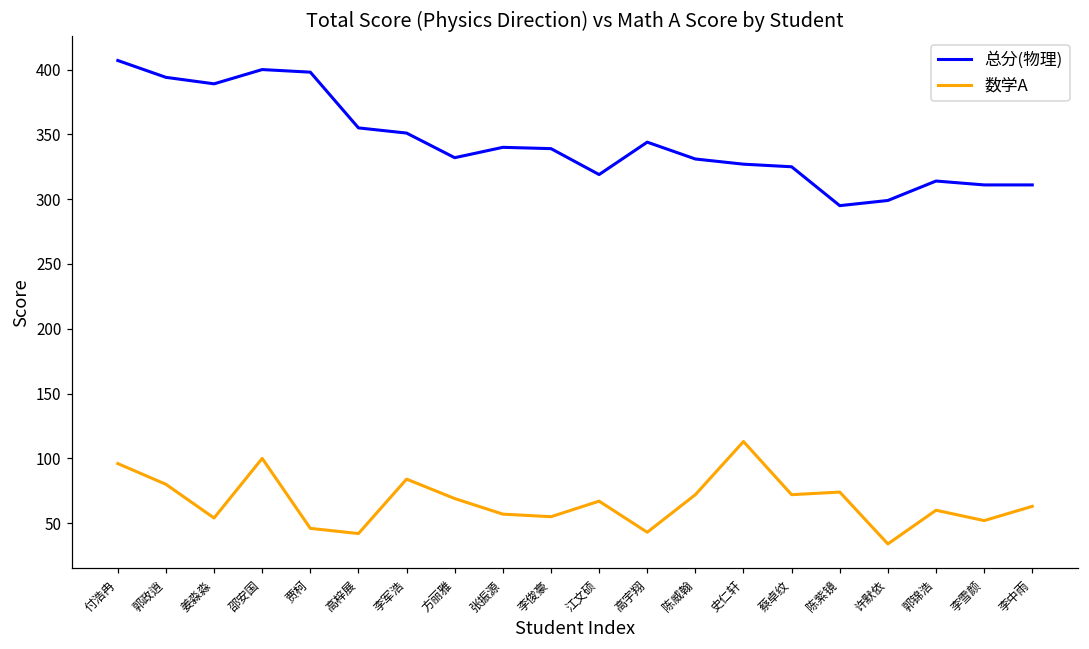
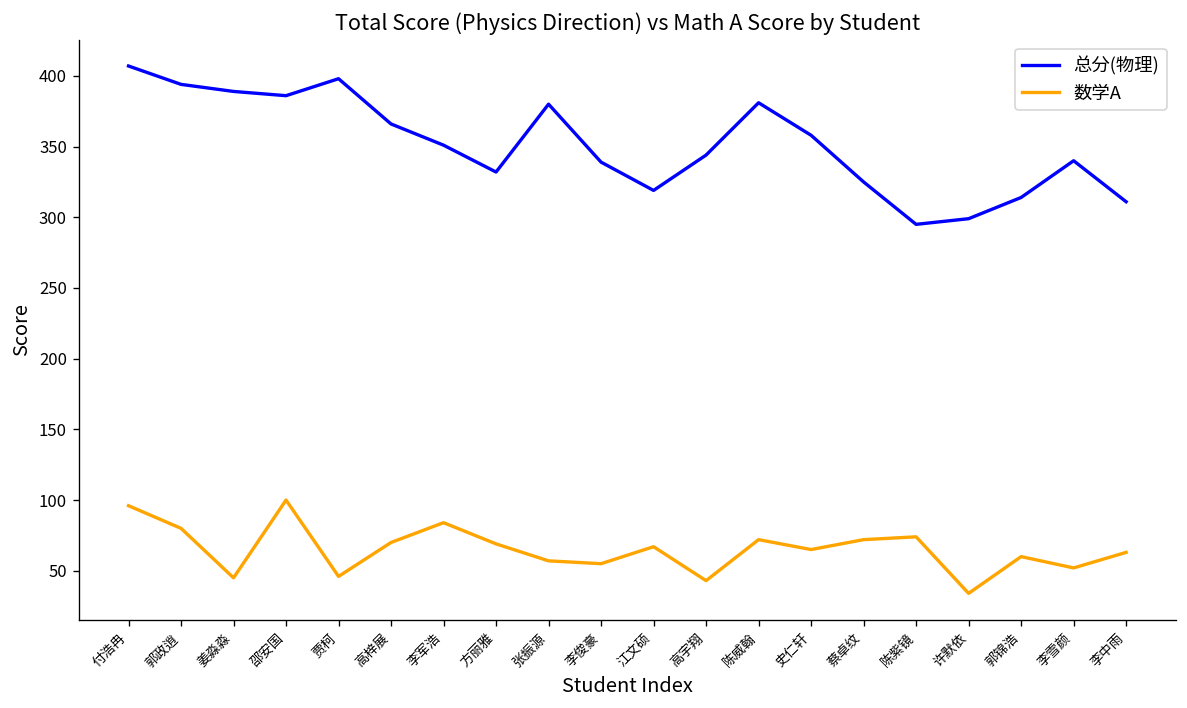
  {
    "总分(物理)": {
      "付浩冉": 407,
      "郭政逍": 394,
      "姜淼淼": 389,
-     "邵安国": 400,
+     "邵安国": 386,
      "贾柯": 398,
-     "高梓展": 355,
+     "高梓展": 366,
      "李军浩": 351,
      "方丽雅": 332,
-     "张振源": 340,
+     "张振源": 380,
      "李俊豪": 339,
      "江文硕": 319,
      "高宇翔": 344,
-     "陈威翰": 331,
-     "史仁轩": 327,
+     "陈威翰": 381,
+     "史仁轩": 358,
      "蔡卓纹": 325,
      "陈紫镜": 295,
      "许默依": 299,
      "郭锦浩": 314,
-     "李雪颜": 311,
+     "李雪颜": 340,
      "李中雨": 311
    },
    "数学A": {
      "付浩冉": 96,
      "郭政逍": 80,
-     "姜淼淼": 54,
+     "姜淼淼": 45,
      "邵安国": 100,
      "贾柯": 46,
-     "高梓展": 42,
+     "高梓展": 70,
      "李军浩": 84,
      "方丽雅": 69,
      "张振源": 57,
      "李俊豪": 55,
      "江文硕": 67,
      "高宇翔": 43,
      "陈威翰": 72,
-     "史仁轩": 113,
+     "史仁轩": 65,
      "蔡卓纹": 72,
      "陈紫镜": 74,
      "许默依": 34,
      "郭锦浩": 60,
      "李雪颜": 52,
      "李中雨": 63
    }
  }
